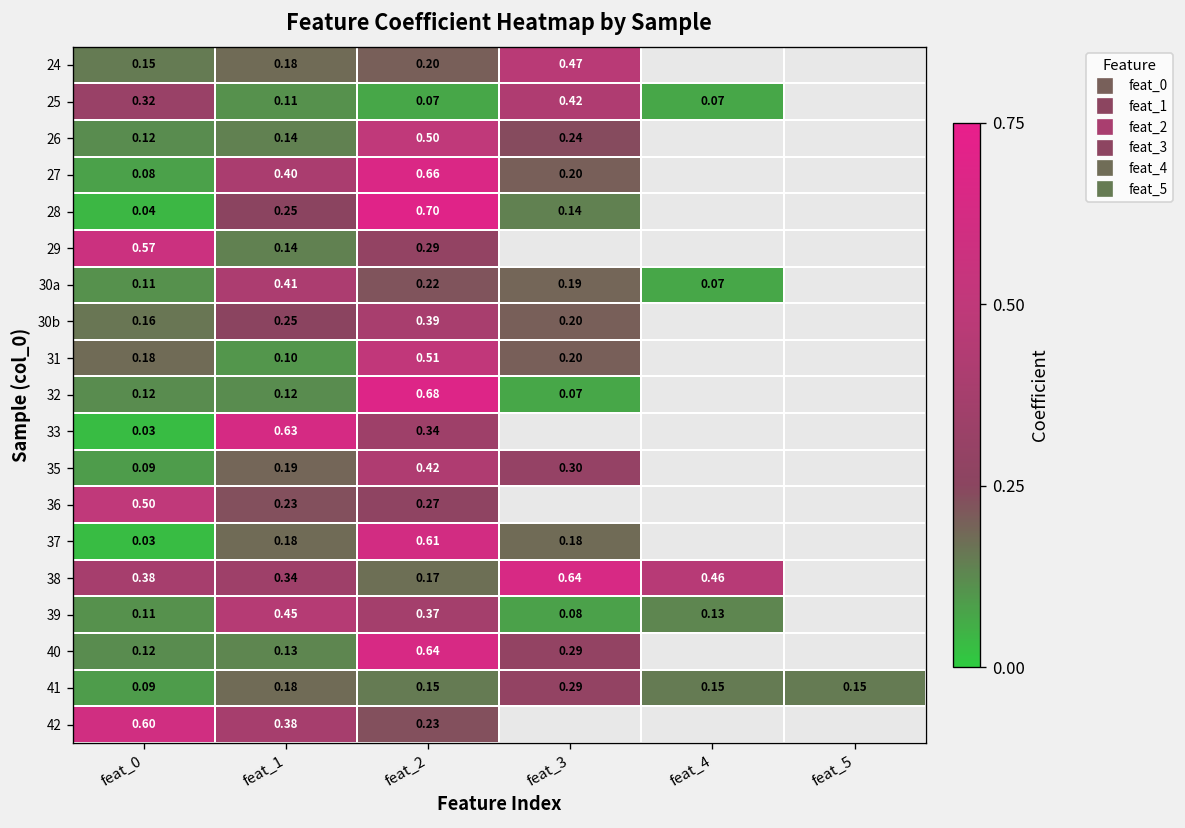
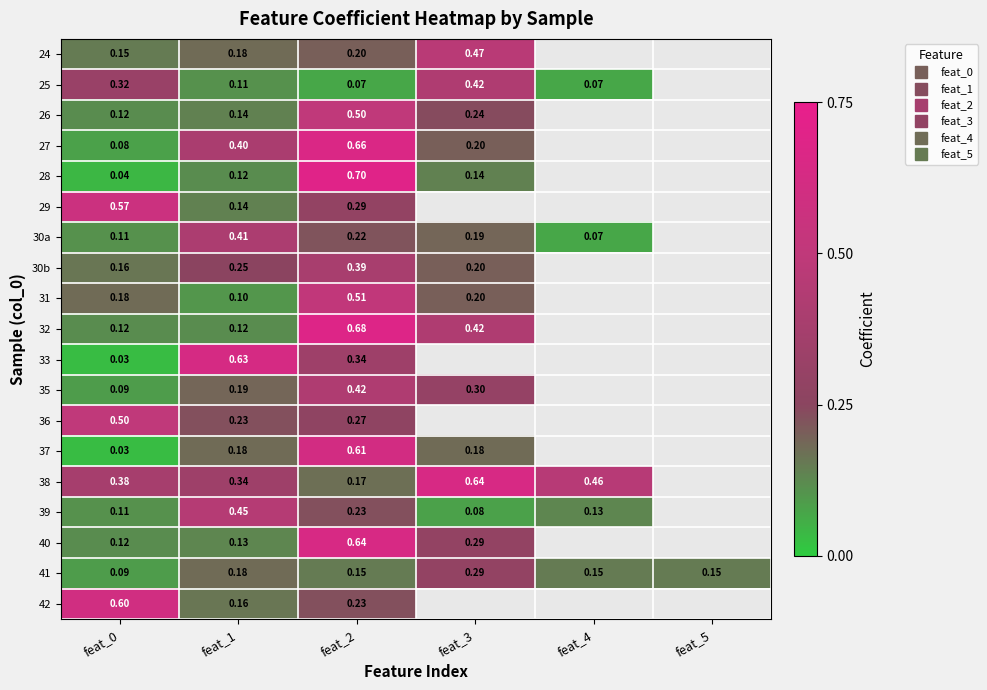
  {
    "24": {
      "feat_0": 0.15,
      "feat_1": 0.18,
      "feat_2": 0.20,
      "feat_3": 0.47
    },
    "25": {
      "feat_0": 0.32,
      "feat_1": 0.11,
      "feat_2": 0.07,
      "feat_3": 0.42,
      "feat_4": 0.07
    },
    "26": {
      "feat_0": 0.12,
      "feat_1": 0.14,
      "feat_2": 0.50,
      "feat_3": 0.24
    },
    "27": {
      "feat_0": 0.08,
      "feat_1": 0.40,
      "feat_2": 0.66,
      "feat_3": 0.20
    },
    "28": {
      "feat_0": 0.04,
-     "feat_1": 0.25,
+     "feat_1": 0.12,
      "feat_2": 0.70,
      "feat_3": 0.14
    },
    "29": {
      "feat_0": 0.57,
      "feat_1": 0.14,
      "feat_2": 0.29
    },
    "30a": {
      "feat_0": 0.11,
      "feat_1": 0.41,
      "feat_2": 0.22,
      "feat_3": 0.19,
      "feat_4": 0.07
    },
    "30b": {
      "feat_0": 0.16,
      "feat_1": 0.25,
      "feat_2": 0.39,
      "feat_3": 0.20
    },
    "31": {
      "feat_0": 0.18,
      "feat_1": 0.10,
      "feat_2": 0.51,
      "feat_3": 0.20
    },
    "32": {
      "feat_0": 0.12,
      "feat_1": 0.12,
      "feat_2": 0.68,
-     "feat_3": 0.07
+     "feat_3": 0.42
    },
    "33": {
      "feat_0": 0.03,
      "feat_1": 0.63,
      "feat_2": 0.34
    },
    "35": {
      "feat_0": 0.09,
      "feat_1": 0.19,
      "feat_2": 0.42,
      "feat_3": 0.30
    },
    "36": {
      "feat_0": 0.50,
      "feat_1": 0.23,
      "feat_2": 0.27
    },
    "37": {
      "feat_0": 0.03,
      "feat_1": 0.18,
      "feat_2": 0.61,
      "feat_3": 0.18
    },
    "38": {
      "feat_0": 0.38,
      "feat_1": 0.34,
      "feat_2": 0.17,
      "feat_3": 0.64,
      "feat_4": 0.46
    },
    "39": {
      "feat_0": 0.11,
      "feat_1": 0.45,
-     "feat_2": 0.37,
+     "feat_2": 0.23,
      "feat_3": 0.08,
      "feat_4": 0.13
    },
    "40": {
      "feat_0": 0.12,
      "feat_1": 0.13,
      "feat_2": 0.64,
      "feat_3": 0.29
    },
    "41": {
      "feat_0": 0.09,
      "feat_1": 0.18,
      "feat_2": 0.15,
      "feat_3": 0.29,
      "feat_4": 0.15,
      "feat_5": 0.15
    },
    "42": {
      "feat_0": 0.60,
-     "feat_1": 0.38,
+     "feat_1": 0.16,
      "feat_2": 0.23
    }
  }
